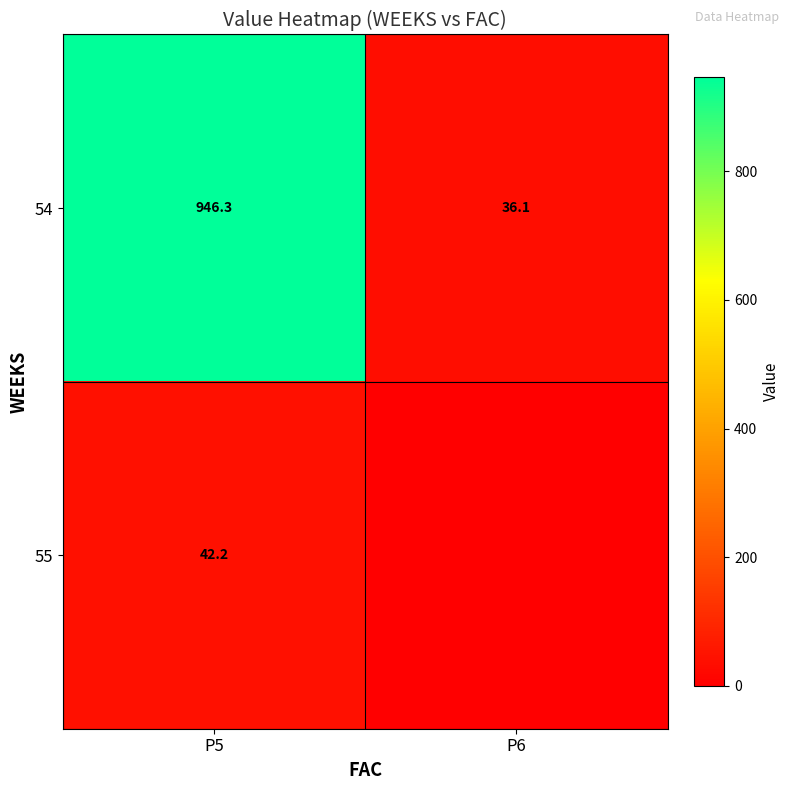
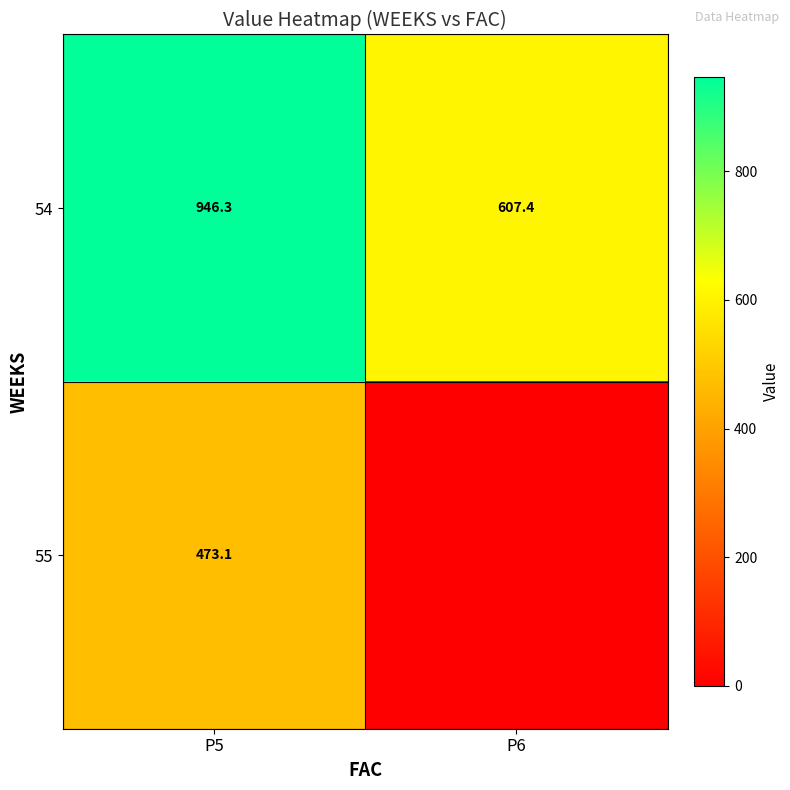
  {
    "54": {
      "P5": 946.3,
-     "P6": 36.1
+     "P6": 607.4
    },
    "55": {
-     "P5": 42.2
+     "P5": 473.1
    }
  }
